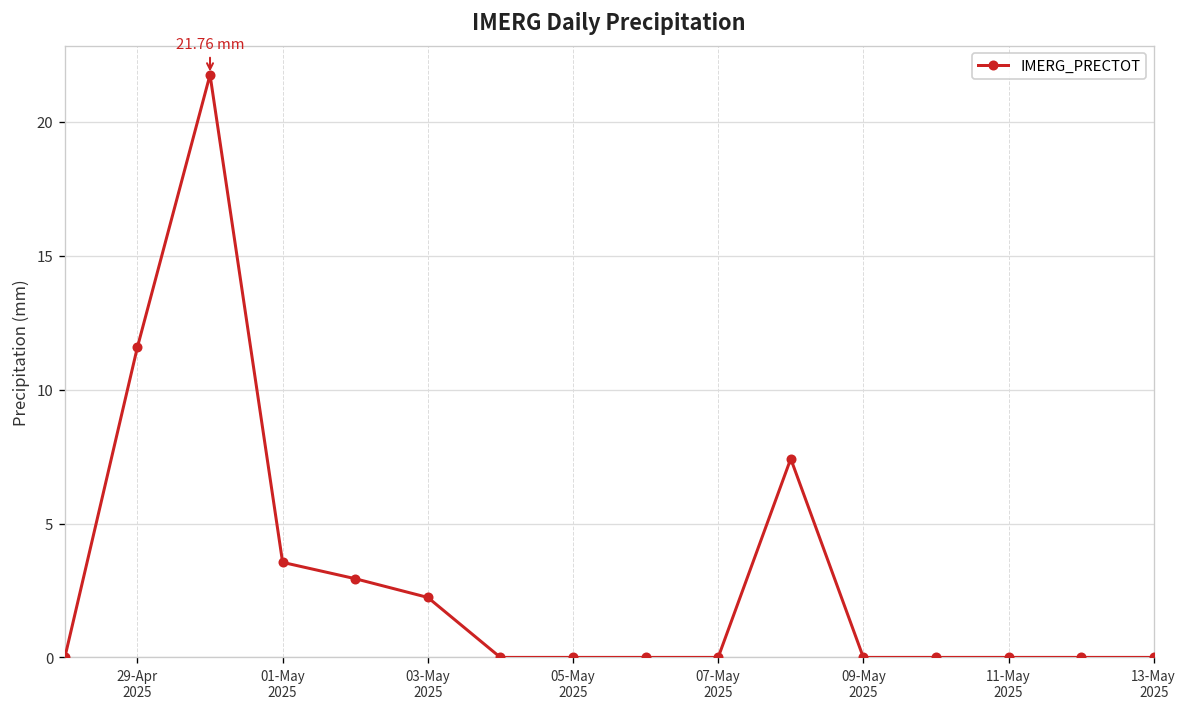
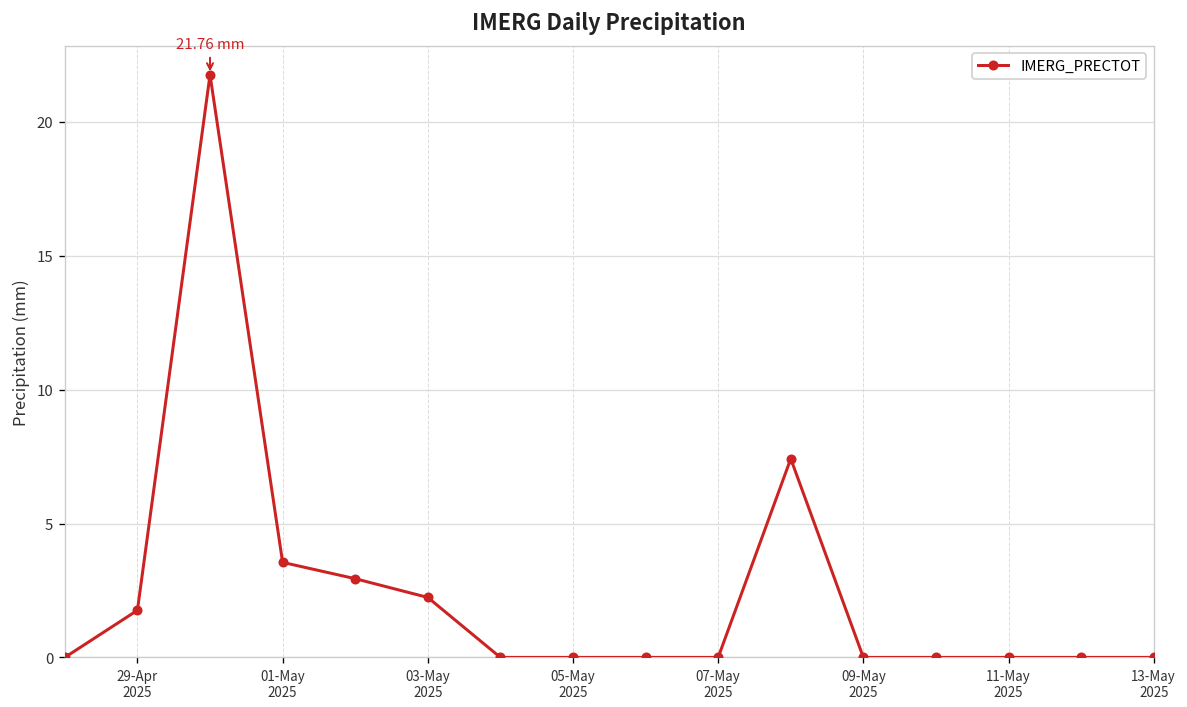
  {
-   "29-Apr 2025": 11.6,
+   "29-Apr 2025": 1.8,
    "01-May 2025": 3.6,
    "03-May 2025": 2.2,
    "05-May 2025": 0.0,
    "07-May 2025": 0.0,
    "09-May 2025": 0.0,
    "11-May 2025": 0.0,
    "13-May 2025": 0.0
  }
